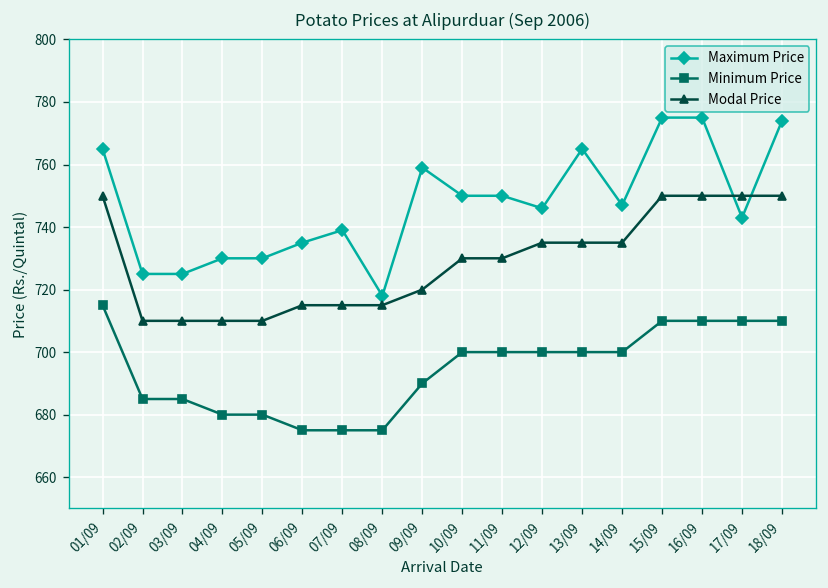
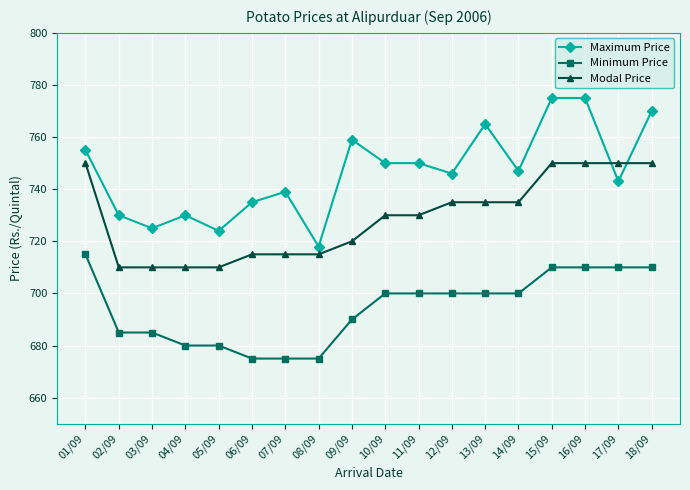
  {
    "Maximum Price": {
-     "01/09": 765,
-     "02/09": 725,
+     "01/09": 755,
+     "02/09": 730,
      "03/09": 725,
      "04/09": 730,
-     "05/09": 730,
+     "05/09": 724,
      "06/09": 735,
      "07/09": 739,
      "08/09": 718,
      "09/09": 759,
      "10/09": 750,
      "11/09": 750,
      "12/09": 746,
      "13/09": 765,
      "14/09": 747,
      "15/09": 775,
      "16/09": 775,
      "17/09": 743,
-     "18/09": 774
+     "18/09": 770
    }
  }
